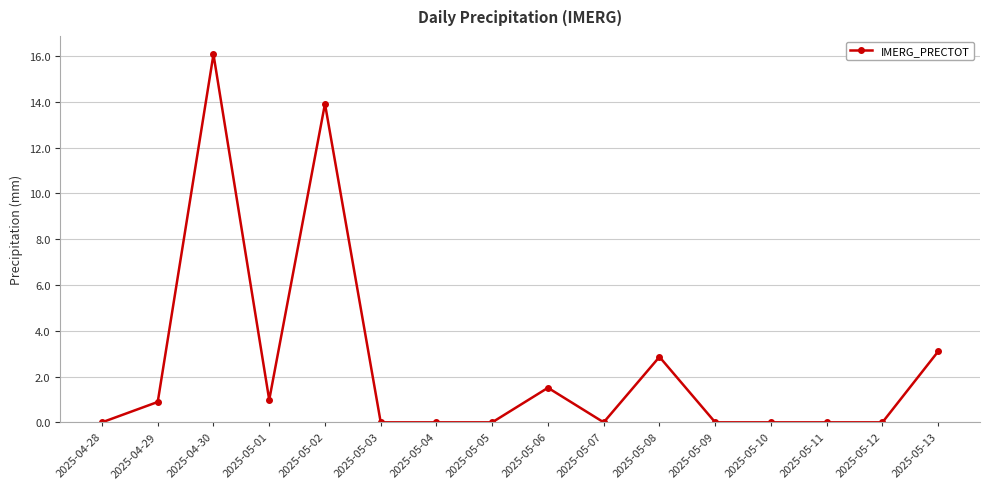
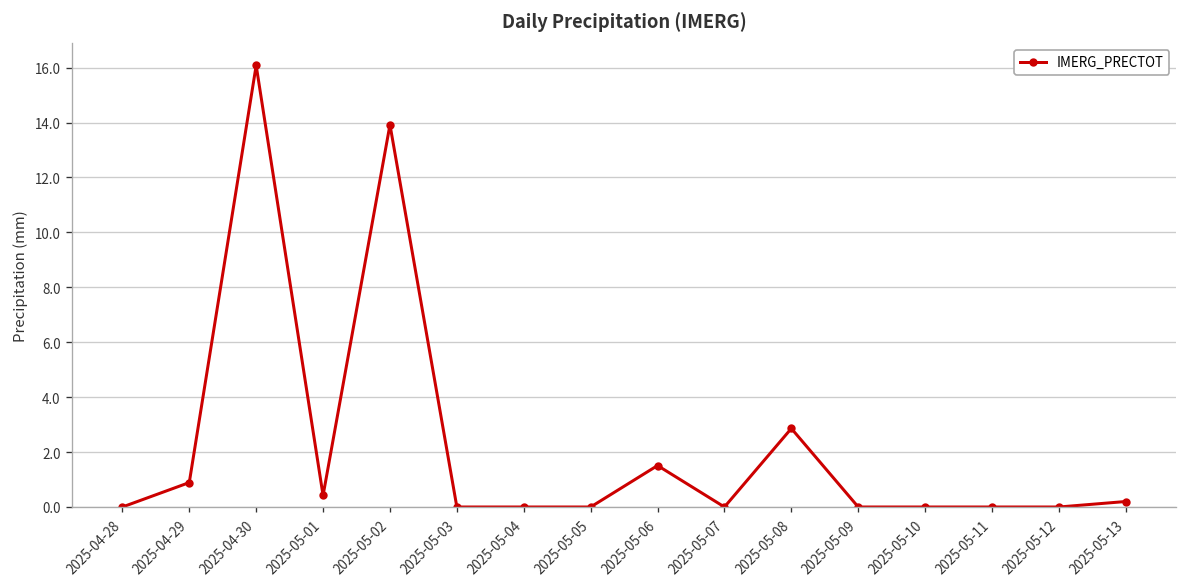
  {
    "2025-04-28": 0.0,
    "2025-04-29": 0.9,
    "2025-04-30": 16.1,
-   "2025-05-01": 1.0,
+   "2025-05-01": 0.4,
    "2025-05-02": 13.9,
    "2025-05-03": 0.0,
    "2025-05-04": 0.0,
    "2025-05-05": 0.0,
    "2025-05-06": 1.5,
    "2025-05-07": 0.0,
    "2025-05-08": 2.9,
    "2025-05-09": 0.0,
    "2025-05-10": 0.0,
    "2025-05-11": 0.0,
    "2025-05-12": 0.0,
-   "2025-05-13": 3.1
+   "2025-05-13": 0.2
  }
